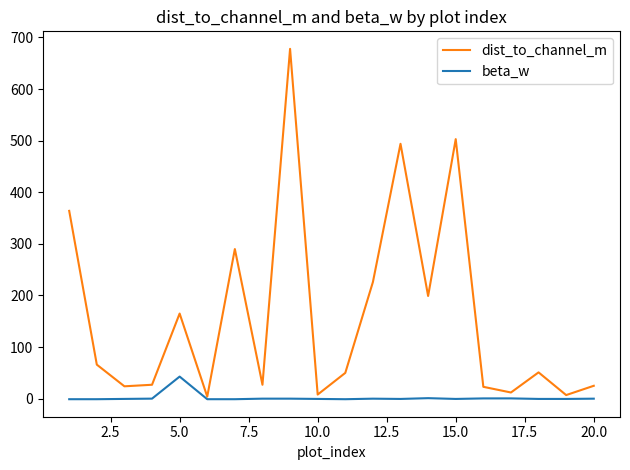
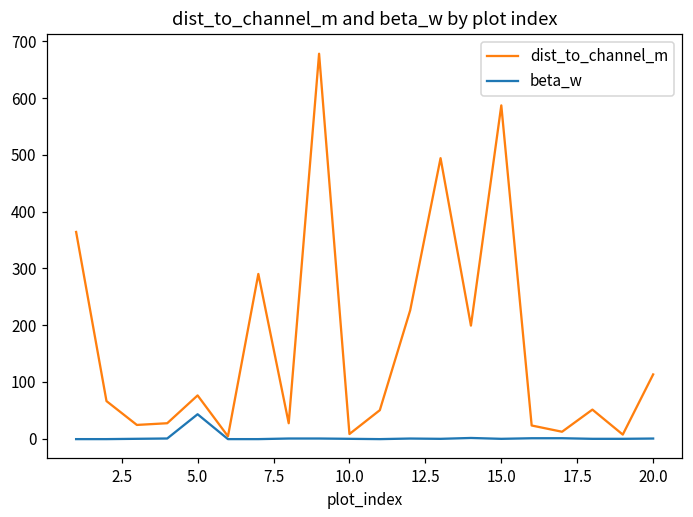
  {
    "dist_to_channel_m": {
-     "5.0": 170,
+     "5.0": 80,
      "10.0": 10,
-     "15.0": 500,
-     "20.0": 30
+     "15.0": 590,
+     "20.0": 110
    },
    "beta_w": {
      "5.0": 40,
      "10.0": 0,
      "15.0": 0,
      "20.0": 0
    }
  }
